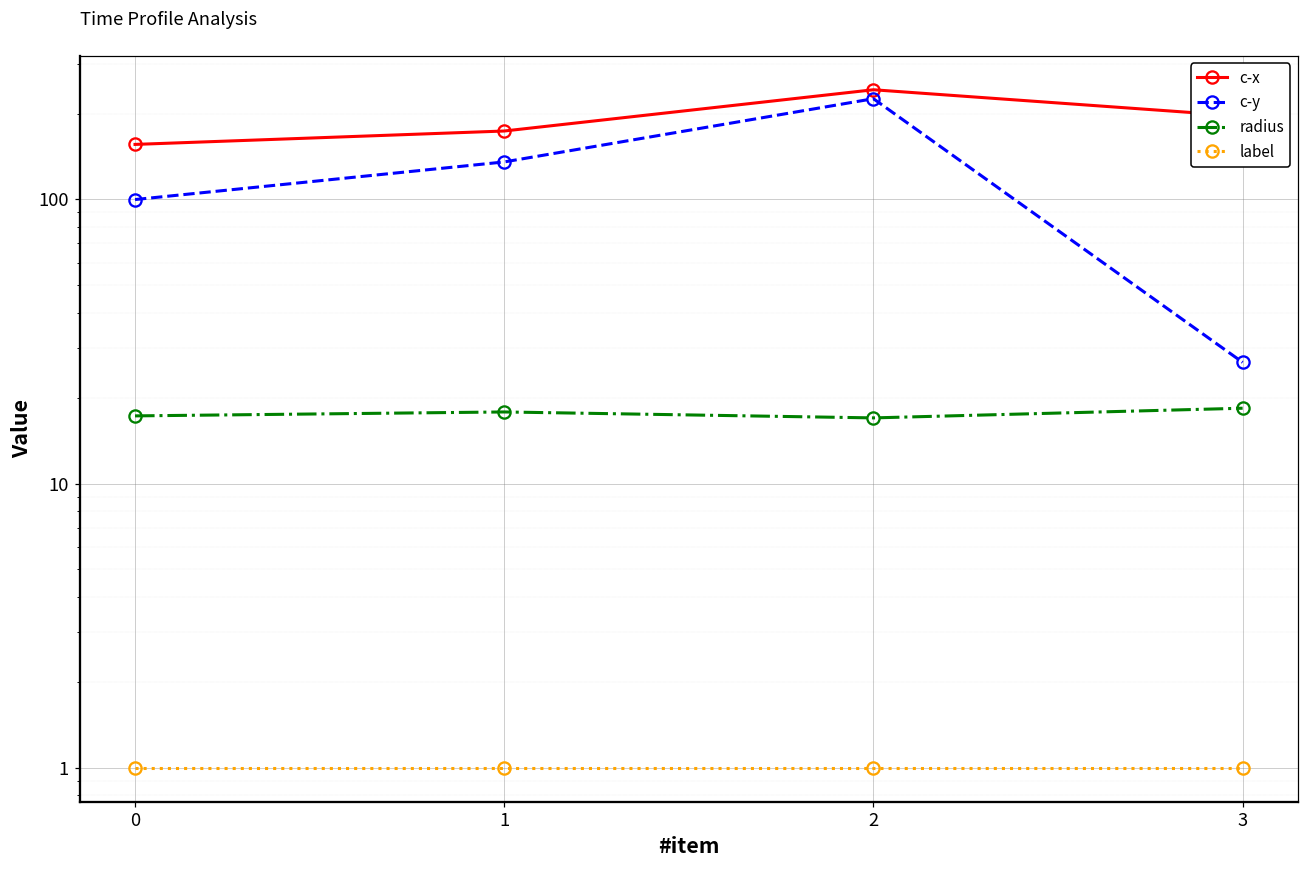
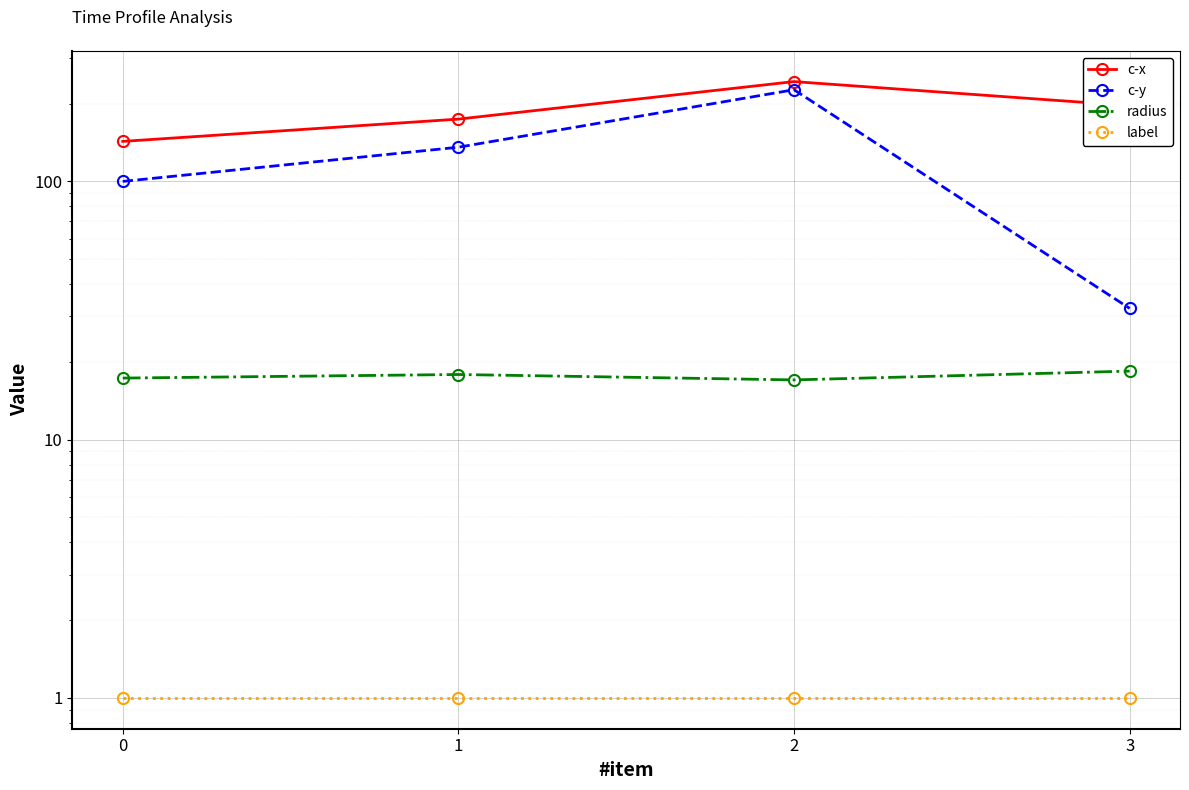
  {
    "c-x": {
-     "0": 160,
+     "0": 140,
      "1": 170,
      "2": 240
    },
    "c-y": {
      "0": 100,
      "1": 140,
      "2": 230,
-     "3": 27
+     "3": 32
    },
    "radius": {
      "0": 17,
      "1": 18,
      "2": 17,
      "3": 18
    },
    "label": {
      "0": 1,
      "1": 1,
      "2": 1,
      "3": 1
    }
  }
